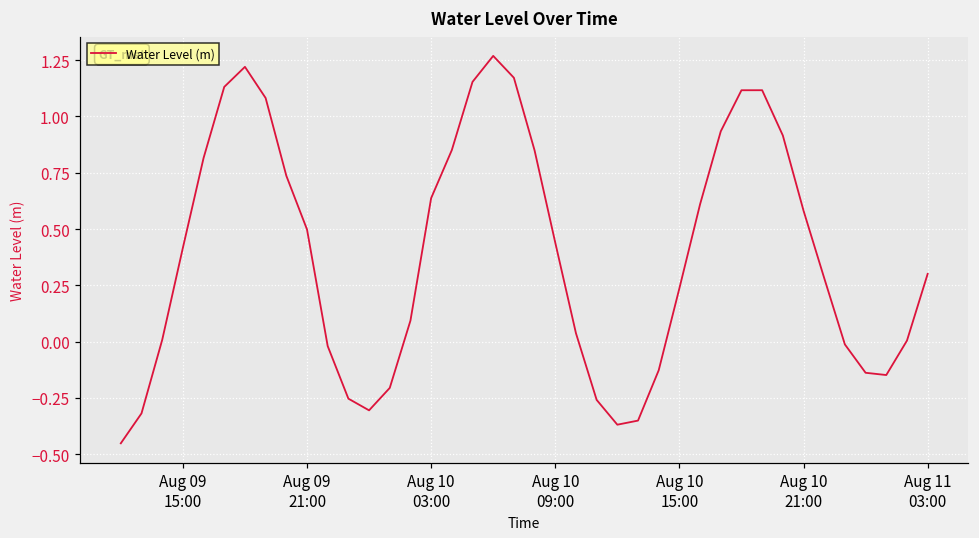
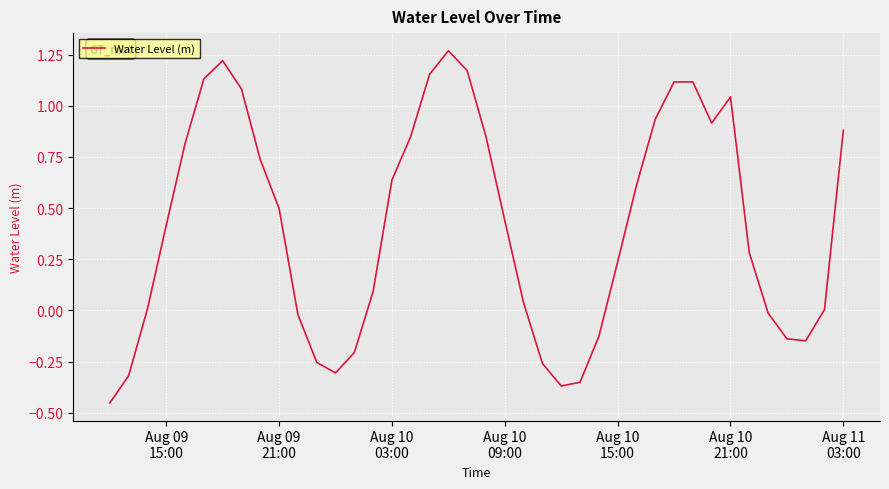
  {
    "Aug 09 15:00": 0.42,
    "Aug 09 21:00": 0.50,
    "Aug 10 03:00": 0.64,
    "Aug 10 09:00": 0.44,
    "Aug 10 15:00": 0.24,
-   "Aug 10 21:00": 0.58,
-   "Aug 11 03:00": 0.30
+   "Aug 10 21:00": 1.04,
+   "Aug 11 03:00": 0.88
  }
